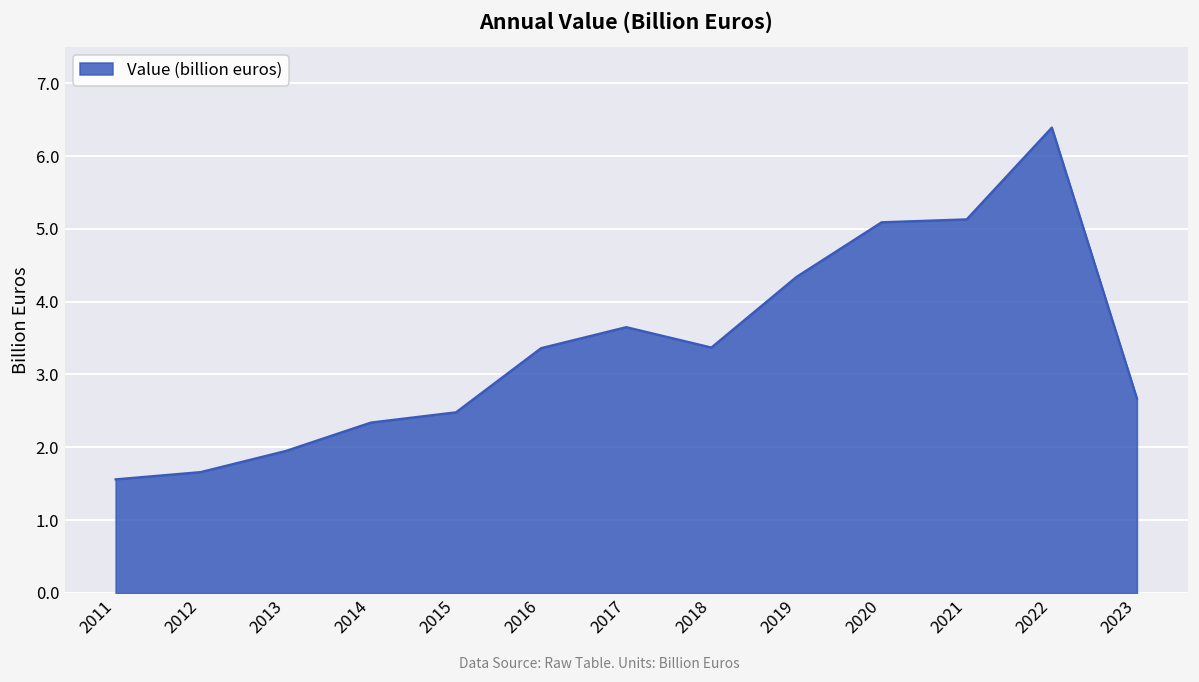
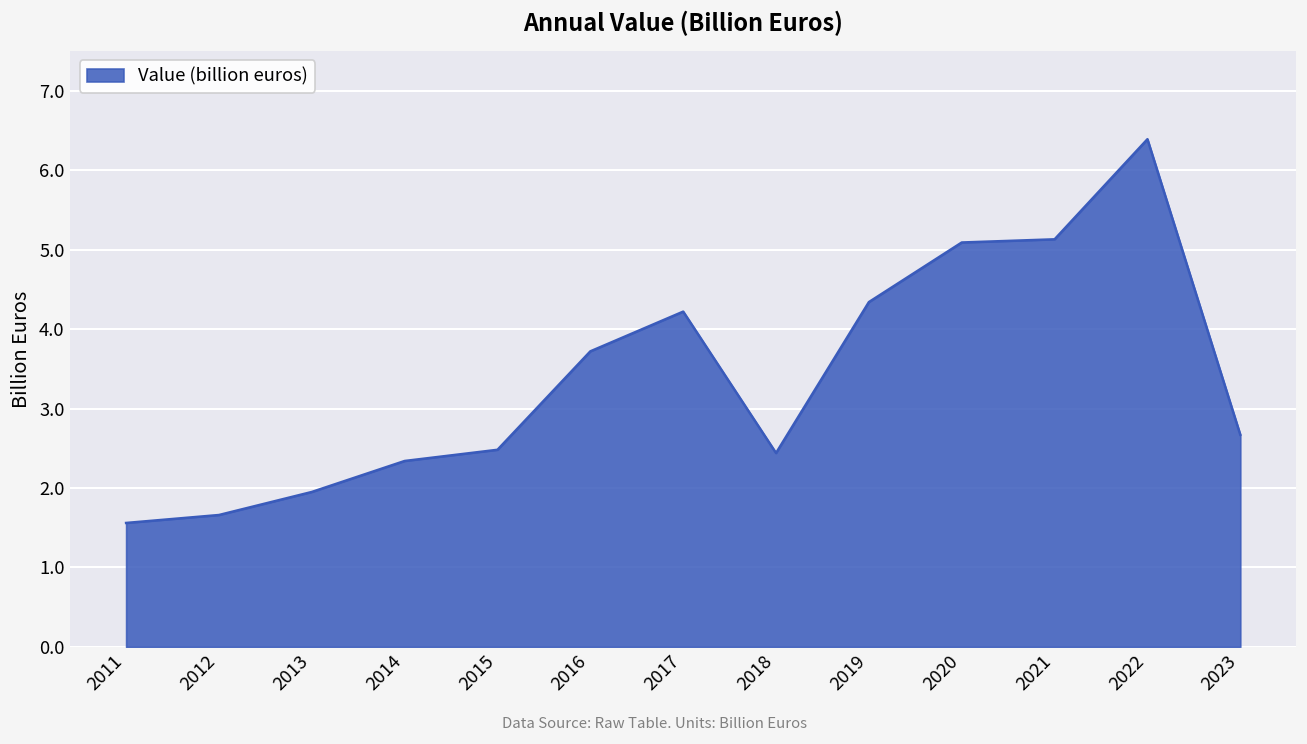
  {
    "2011": 1.6,
    "2012": 1.7,
    "2013": 2.0,
    "2014": 2.3,
    "2015": 2.5,
-   "2016": 3.4,
-   "2017": 3.7,
-   "2018": 3.4,
+   "2016": 3.7,
+   "2017": 4.2,
+   "2018": 2.4,
    "2019": 4.3,
    "2020": 5.1,
    "2021": 5.1,
    "2022": 6.4,
    "2023": 2.7
  }
